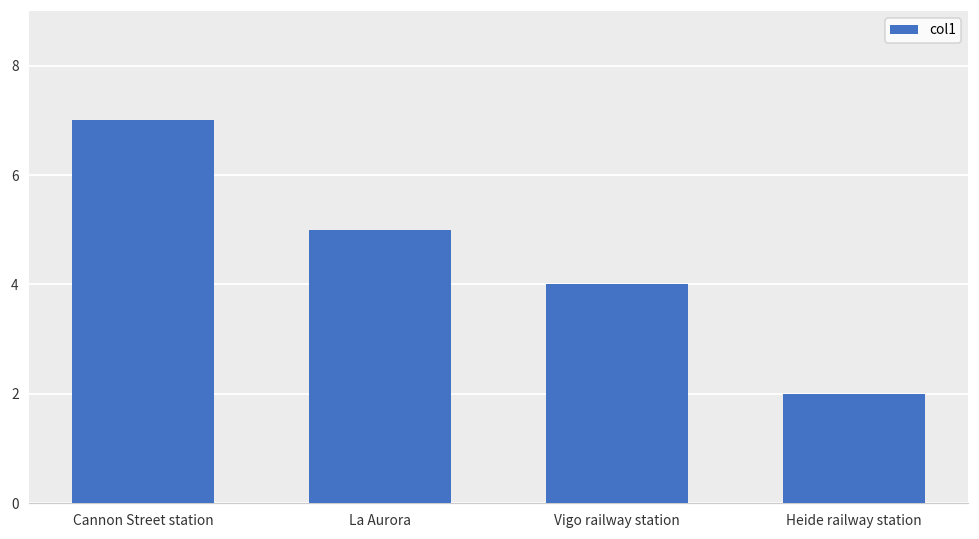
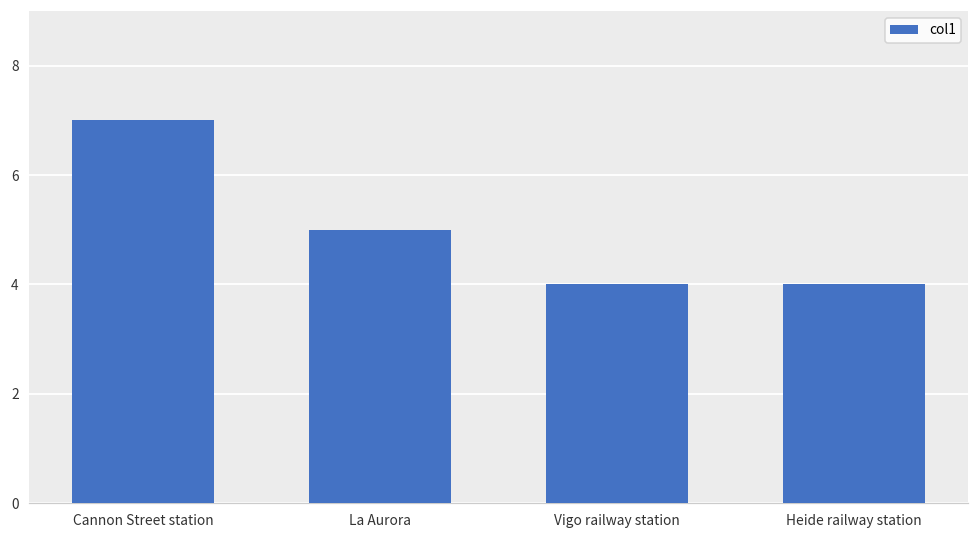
  {
    "Cannon Street station": 7,
    "La Aurora": 5,
    "Vigo railway station": 4,
-   "Heide railway station": 2
+   "Heide railway station": 4
  }
